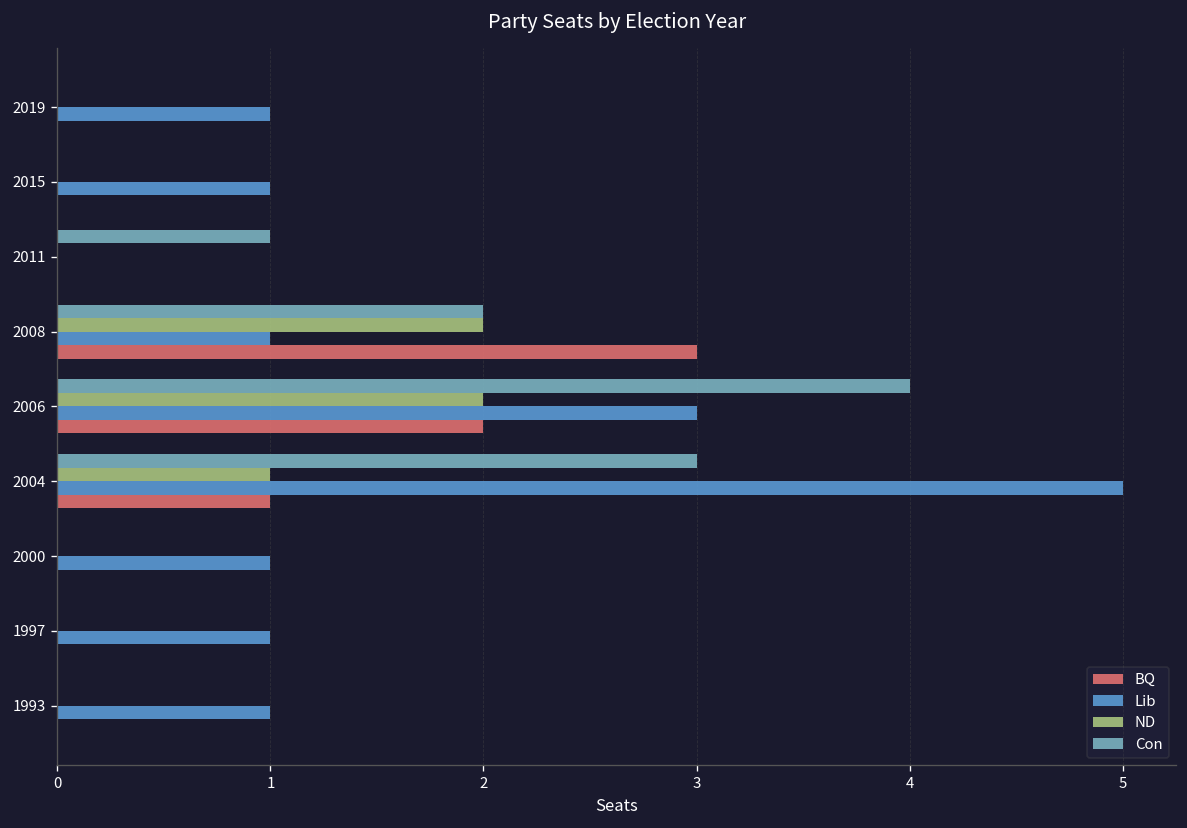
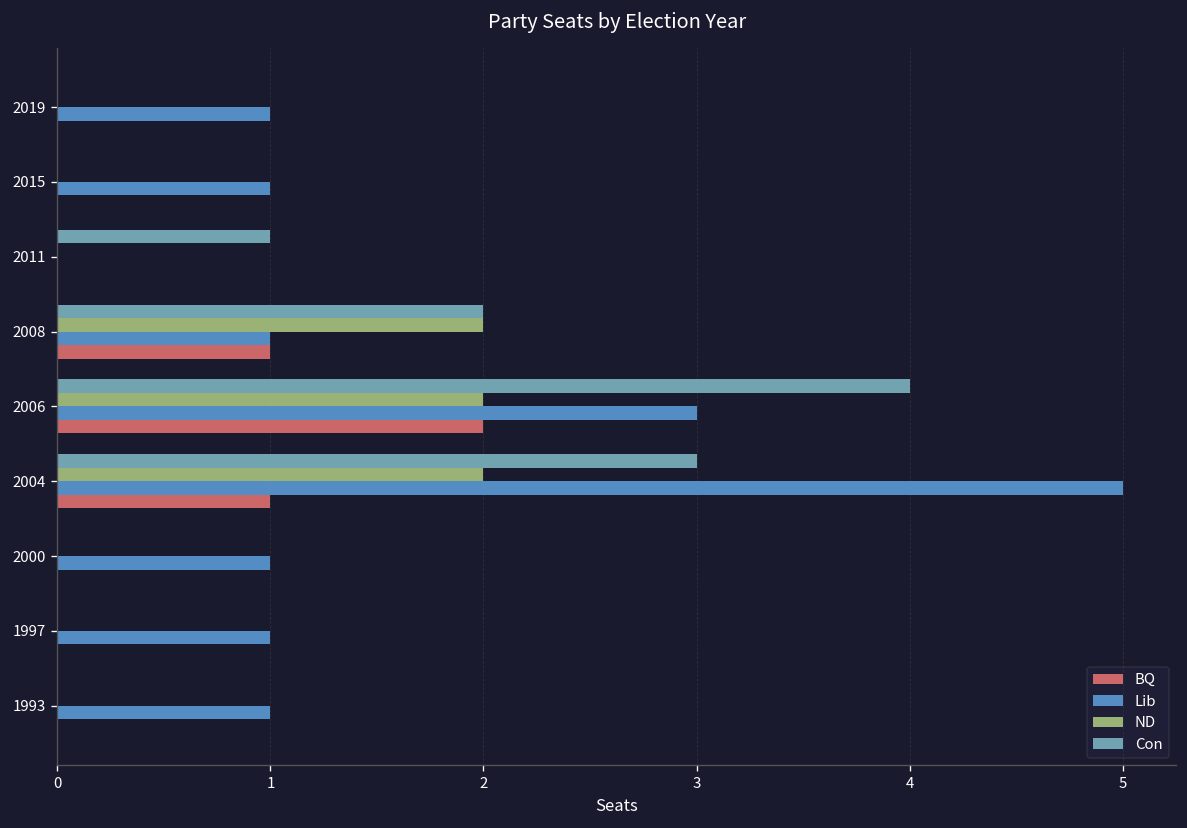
  {
    "BQ": {
      "2019": 0,
      "2015": 0,
      "2011": 0,
-     "2008": 3,
+     "2008": 1,
      "2006": 2,
      "2004": 1,
      "2000": 0,
      "1997": 0,
      "1993": 0
    },
    "ND": {
      "2019": 0,
      "2015": 0,
      "2011": 0,
      "2008": 2,
      "2006": 2,
-     "2004": 1,
+     "2004": 2,
      "2000": 0,
      "1997": 0,
      "1993": 0
    }
  }
